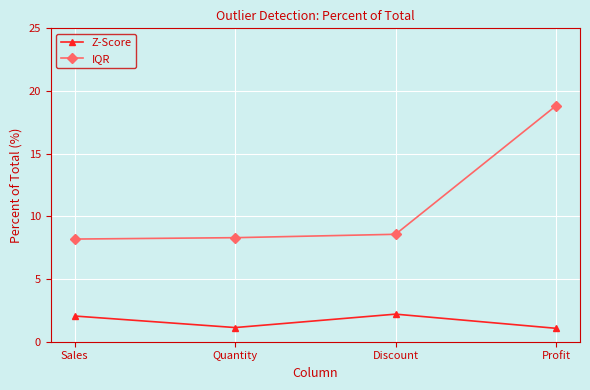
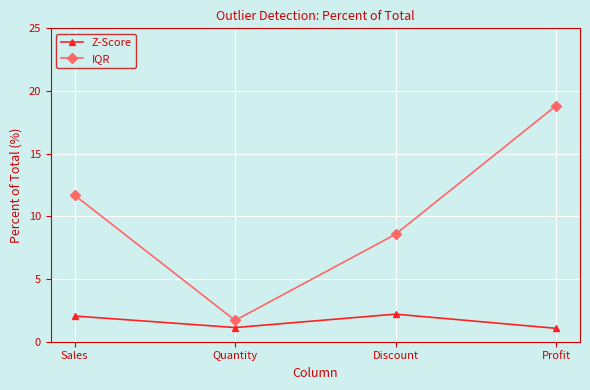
  {
    "Z-Score": {
      "Sales": 2.1,
      "Quantity": 1.1,
      "Discount": 2.2,
      "Profit": 1.1
    },
    "IQR": {
-     "Sales": 8.2,
-     "Quantity": 8.3,
+     "Sales": 11.7,
+     "Quantity": 1.7,
      "Discount": 8.6,
      "Profit": 18.8
    }
  }
